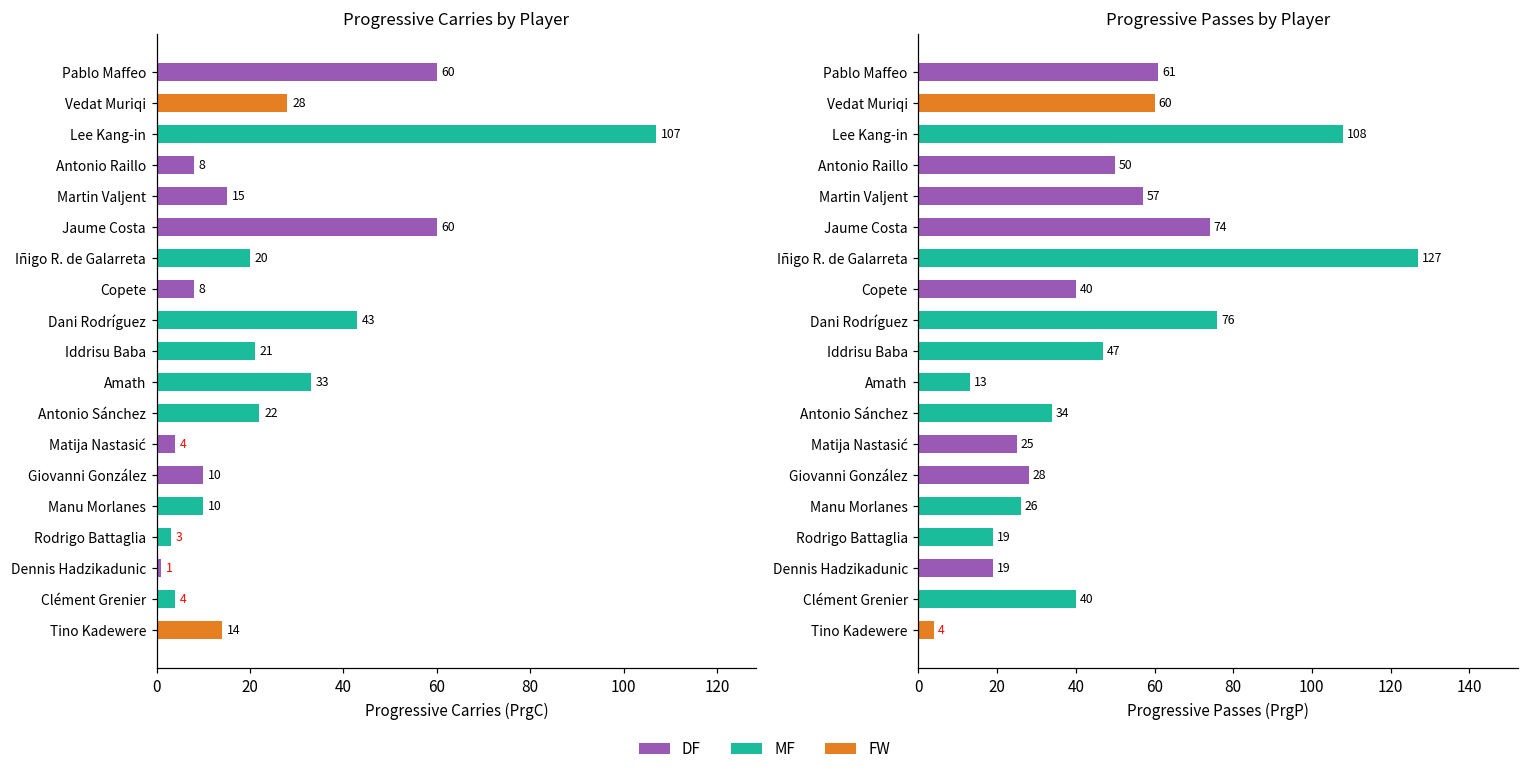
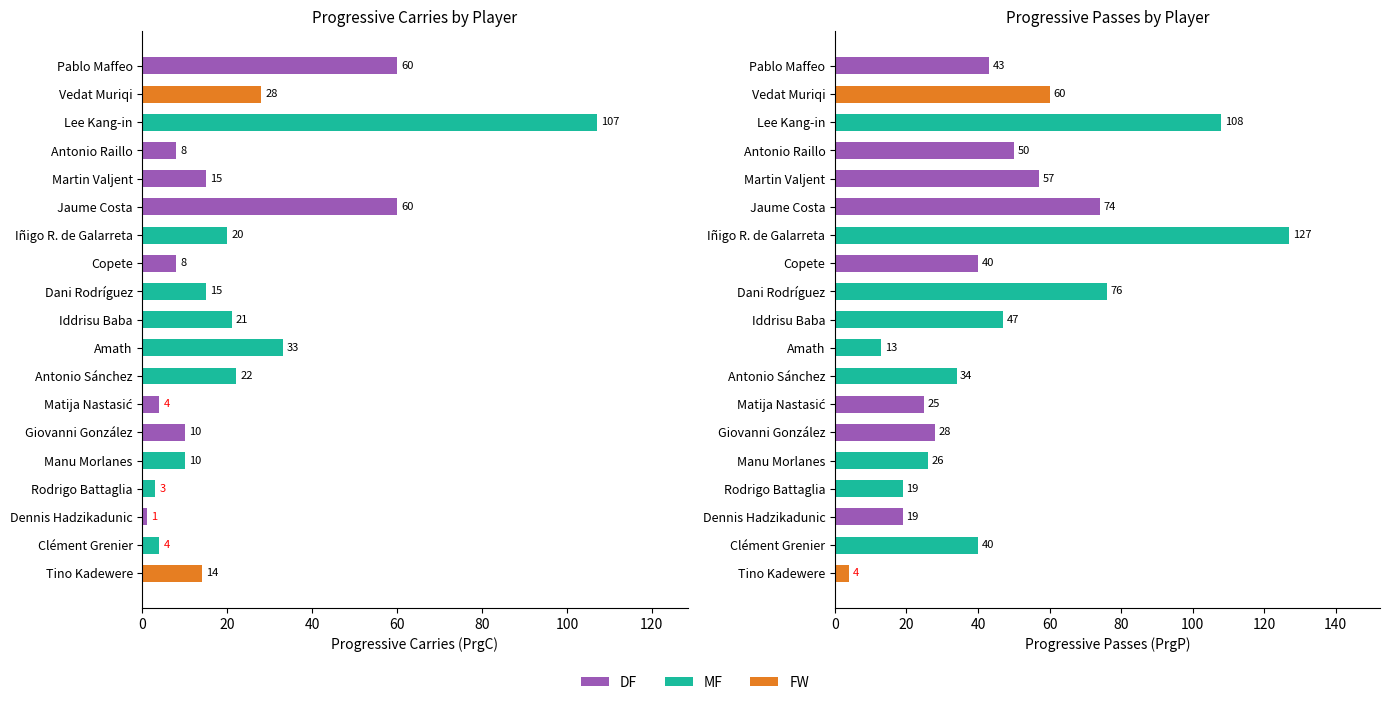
  {
    "Progressive Carries by Player": {
      "Pablo Maffeo": 60,
      "Vedat Muriqi": 28,
      "Lee Kang-in": 107,
      "Antonio Raillo": 8,
      "Martin Valjent": 15,
      "Jaume Costa": 60,
      "Iñigo R. de Galarreta": 20,
      "Copete": 8,
-     "Dani Rodríguez": 43,
+     "Dani Rodríguez": 15,
      "Iddrisu Baba": 21,
      "Amath": 33,
      "Antonio Sánchez": 22,
      "Matija Nastasić": 4,
      "Giovanni González": 10,
      "Manu Morlanes": 10,
      "Rodrigo Battaglia": 3,
      "Dennis Hadzikadunic": 1,
      "Clément Grenier": 4,
      "Tino Kadewere": 14
    },
    "Progressive Passes by Player": {
-     "Pablo Maffeo": 61,
+     "Pablo Maffeo": 43,
      "Vedat Muriqi": 60,
      "Lee Kang-in": 108,
      "Antonio Raillo": 50,
      "Martin Valjent": 57,
      "Jaume Costa": 74,
      "Iñigo R. de Galarreta": 127,
      "Copete": 40,
      "Dani Rodríguez": 76,
      "Iddrisu Baba": 47,
      "Amath": 13,
      "Antonio Sánchez": 34,
      "Matija Nastasić": 25,
      "Giovanni González": 28,
      "Manu Morlanes": 26,
      "Rodrigo Battaglia": 19,
      "Dennis Hadzikadunic": 19,
      "Clément Grenier": 40,
      "Tino Kadewere": 4
    }
  }
